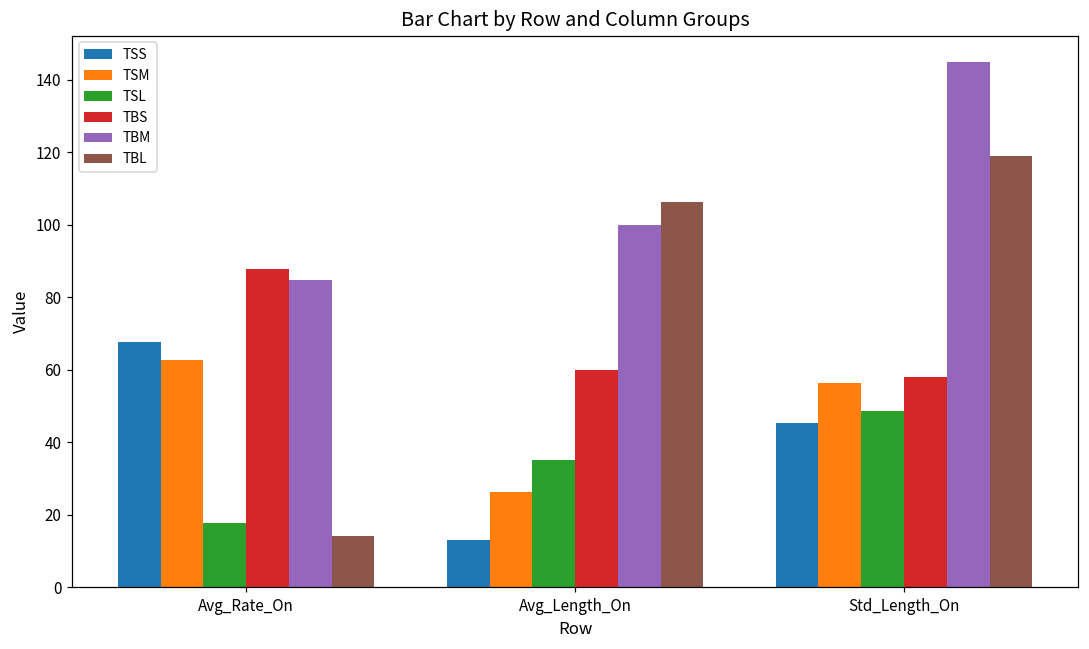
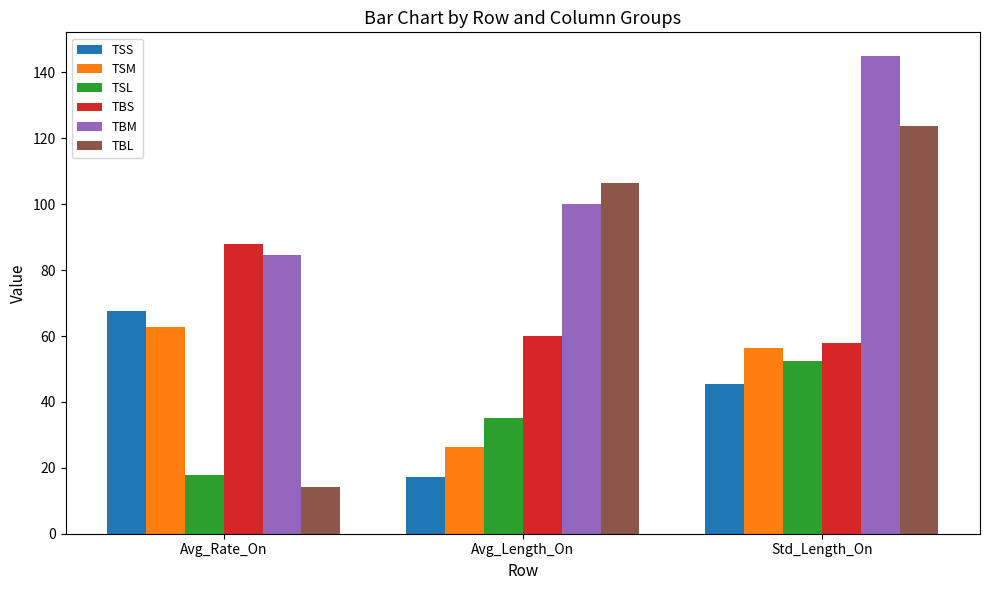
  {
    "TSS": {
      "Avg_Rate_On": 67,
-     "Avg_Length_On": 13,
+     "Avg_Length_On": 17,
      "Std_Length_On": 45
    },
    "TSM": {
      "Avg_Rate_On": 63,
      "Avg_Length_On": 26,
      "Std_Length_On": 56
    },
    "TSL": {
      "Avg_Rate_On": 18,
      "Avg_Length_On": 35,
-     "Std_Length_On": 49
+     "Std_Length_On": 52
    },
    "TBS": {
      "Avg_Rate_On": 88,
      "Avg_Length_On": 60,
      "Std_Length_On": 58
    },
    "TBM": {
      "Avg_Rate_On": 85,
      "Avg_Length_On": 100,
      "Std_Length_On": 145
    },
    "TBL": {
      "Avg_Rate_On": 14,
      "Avg_Length_On": 106,
-     "Std_Length_On": 119
+     "Std_Length_On": 124
    }
  }
